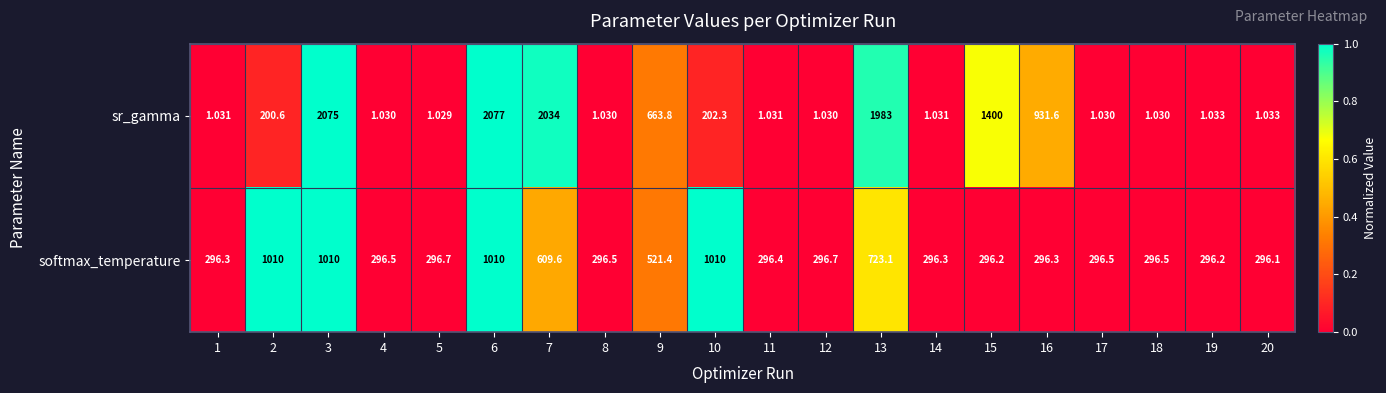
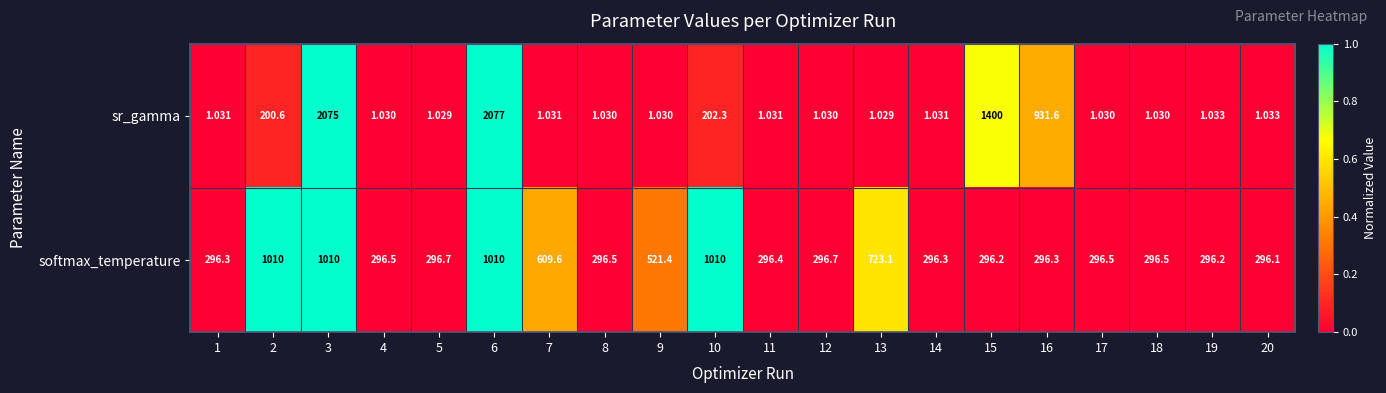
  {
    "sr_gamma": {
      "1": 1.031,
      "2": 200.6,
      "3": 2075,
      "4": 1.030,
      "5": 1.029,
      "6": 2077,
-     "7": 2034,
+     "7": 1.031,
      "8": 1.030,
-     "9": 663.8,
+     "9": 1.030,
      "10": 202.3,
      "11": 1.031,
      "12": 1.030,
-     "13": 1983,
+     "13": 1.029,
      "14": 1.031,
      "15": 1400,
      "16": 931.6,
      "17": 1.030,
      "18": 1.030,
      "19": 1.033,
      "20": 1.033
    },
    "softmax_temperature": {
      "1": 296.3,
      "2": 1010,
      "3": 1010,
      "4": 296.5,
      "5": 296.7,
      "6": 1010,
      "7": 609.6,
      "8": 296.5,
      "9": 521.4,
      "10": 1010,
      "11": 296.4,
      "12": 296.7,
      "13": 723.1,
      "14": 296.3,
      "15": 296.2,
      "16": 296.3,
      "17": 296.5,
      "18": 296.5,
      "19": 296.2,
      "20": 296.1
    }
  }
